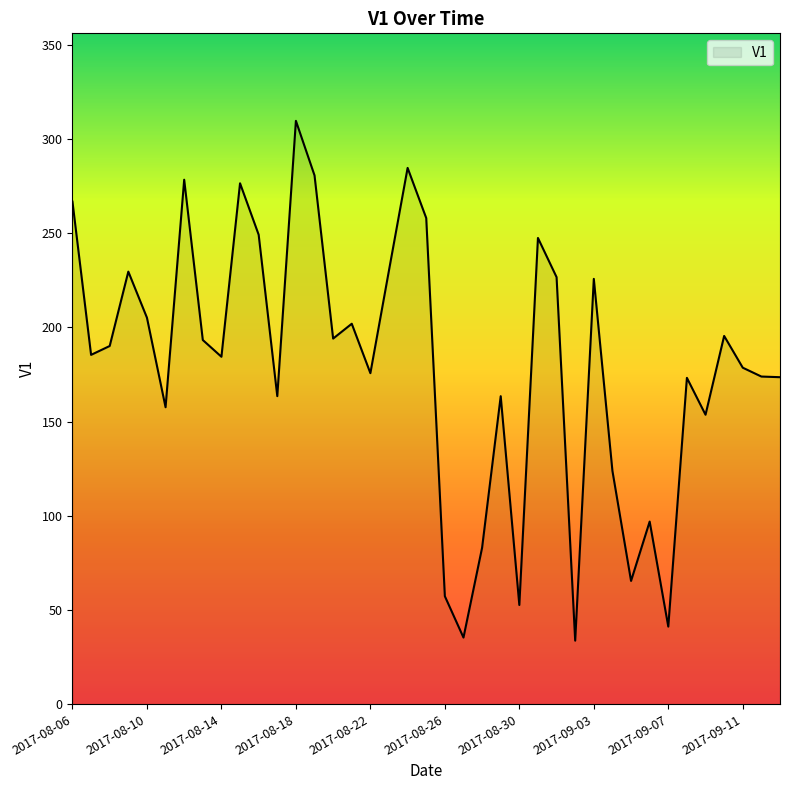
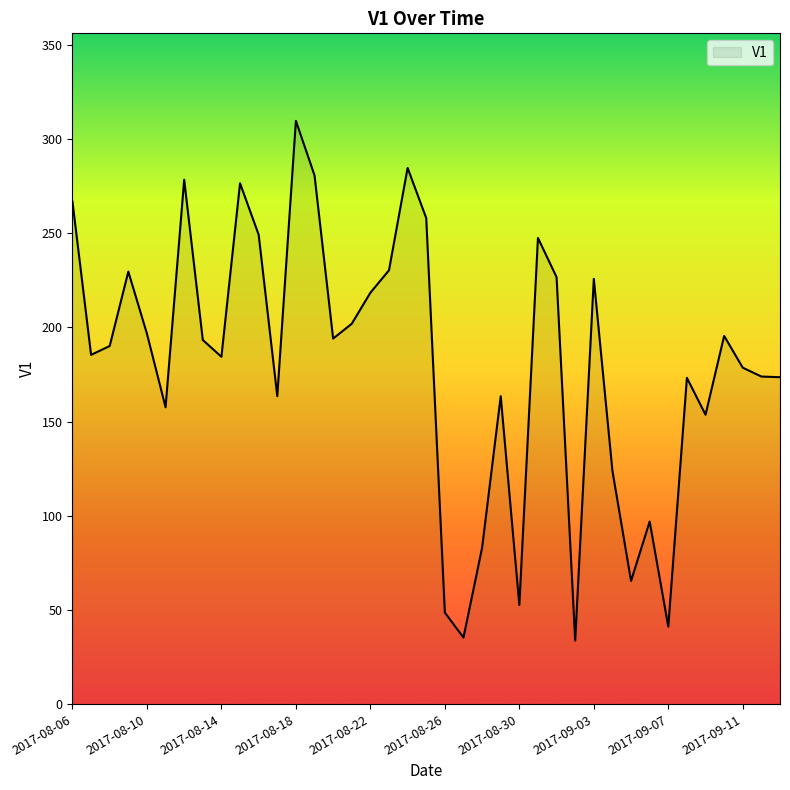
  {
    "2017-08-06": 267,
-   "2017-08-10": 205,
+   "2017-08-10": 197,
    "2017-08-14": 184,
    "2017-08-18": 310,
-   "2017-08-22": 176,
-   "2017-08-26": 57,
+   "2017-08-22": 218,
+   "2017-08-26": 49,
    "2017-08-30": 53,
    "2017-09-03": 226,
    "2017-09-07": 41,
    "2017-09-11": 179
  }
